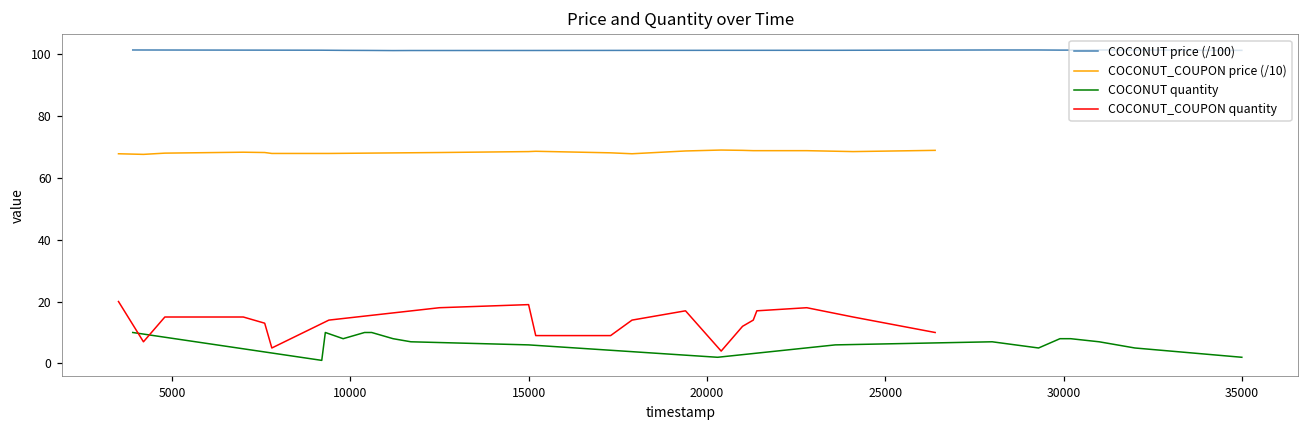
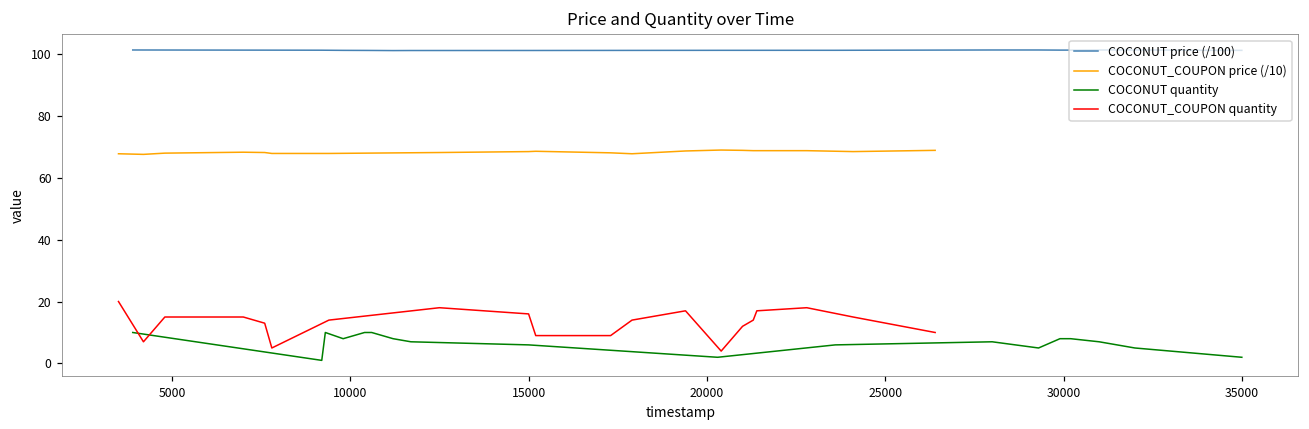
  {
    "COCONUT price (/100)": {
      "15000": 101
    },
    "COCONUT_COUPON price (/10)": {
      "15000": 68
    },
    "COCONUT quantity": {
      "15000": 6,
      "35000": 2
    },
    "COCONUT_COUPON quantity": {
-     "15000": 19
+     "15000": 16
    }
  }
